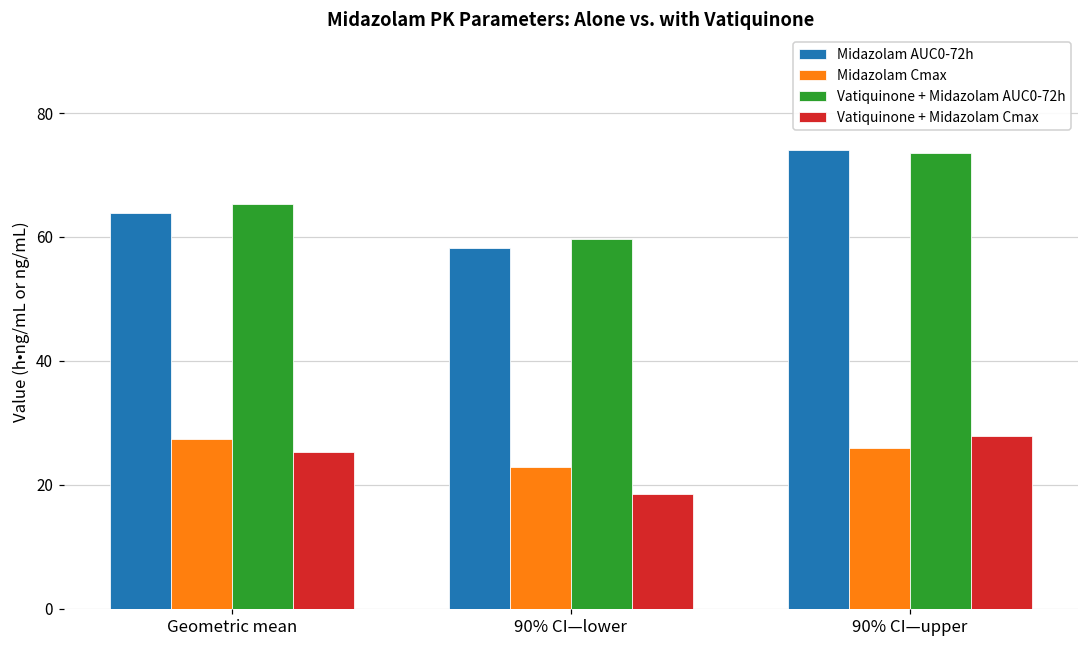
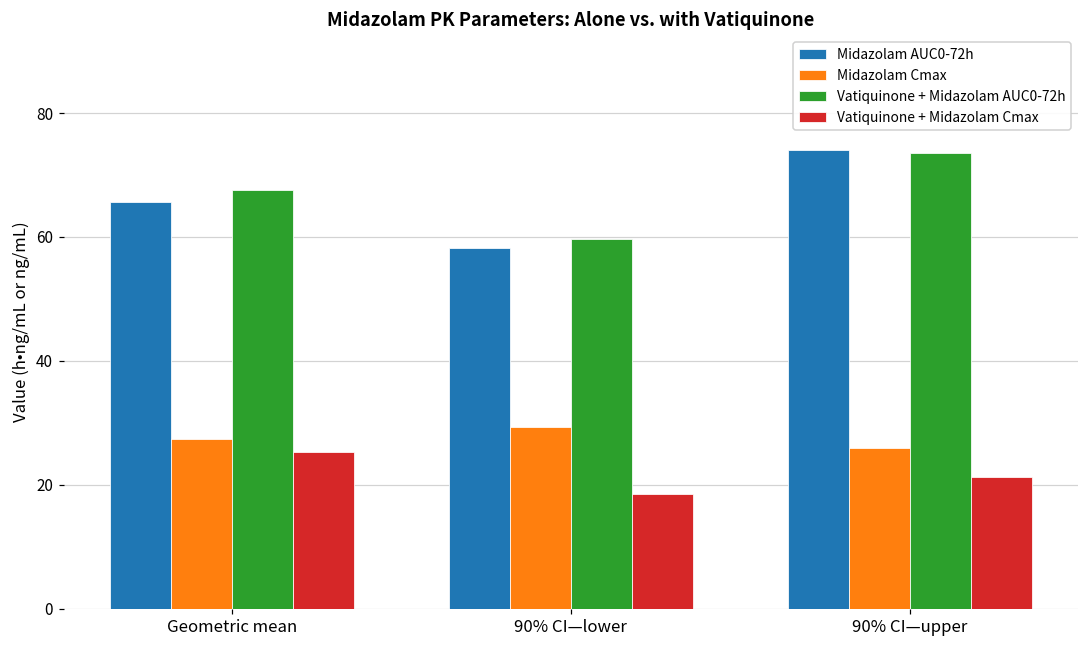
  {
    "Midazolam AUC0-72h": {
-     "Geometric mean": 64,
+     "Geometric mean": 66,
      "90% CI—lower": 58,
      "90% CI—upper": 74
    },
    "Midazolam Cmax": {
      "Geometric mean": 27,
-     "90% CI—lower": 23,
+     "90% CI—lower": 29,
      "90% CI—upper": 26
    },
    "Vatiquinone + Midazolam AUC0-72h": {
-     "Geometric mean": 65,
+     "Geometric mean": 68,
      "90% CI—lower": 60,
      "90% CI—upper": 74
    },
    "Vatiquinone + Midazolam Cmax": {
      "Geometric mean": 25,
      "90% CI—lower": 19,
-     "90% CI—upper": 28
+     "90% CI—upper": 21
    }
  }
